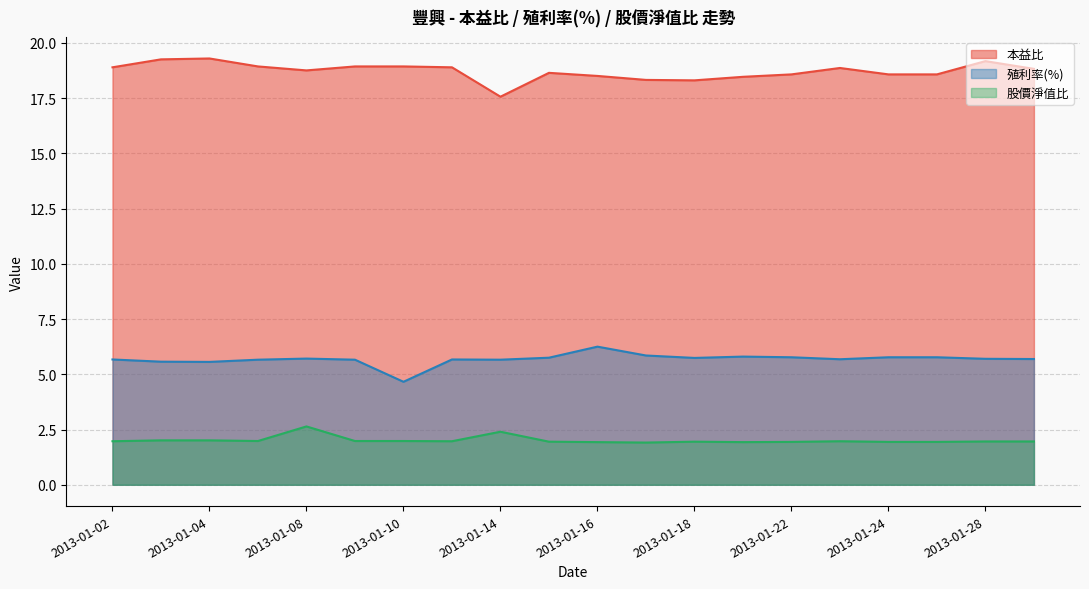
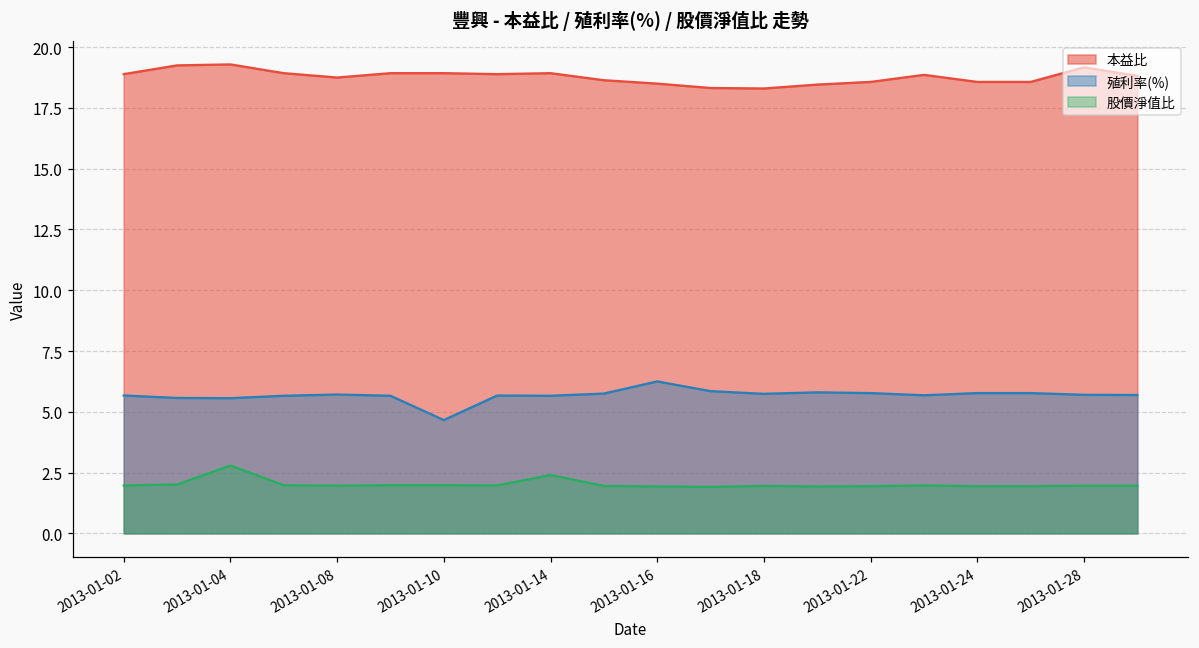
  {
    "本益比": {
      "2013-01-02": 18.9,
      "2013-01-04": 19.3,
      "2013-01-08": 18.8,
      "2013-01-10": 18.9,
-     "2013-01-14": 17.6,
+     "2013-01-14": 18.9,
      "2013-01-16": 18.5,
      "2013-01-18": 18.3,
      "2013-01-22": 18.6,
      "2013-01-24": 18.6
    },
    "殖利率(%)": {
      "2013-01-02": 5.7,
      "2013-01-04": 5.6,
      "2013-01-08": 5.7,
      "2013-01-10": 4.7,
      "2013-01-14": 5.7,
      "2013-01-16": 6.3,
      "2013-01-18": 5.7,
      "2013-01-22": 5.8,
      "2013-01-24": 5.8,
      "2013-01-28": 5.7
    },
    "股價淨值比": {
      "2013-01-02": 2.0,
-     "2013-01-04": 2.0,
-     "2013-01-08": 2.6,
+     "2013-01-04": 2.8,
+     "2013-01-08": 2.0,
      "2013-01-10": 2.0,
      "2013-01-14": 2.4,
      "2013-01-16": 1.9,
      "2013-01-18": 2.0,
      "2013-01-22": 1.9,
      "2013-01-24": 1.9,
      "2013-01-28": 2.0
    }
  }
